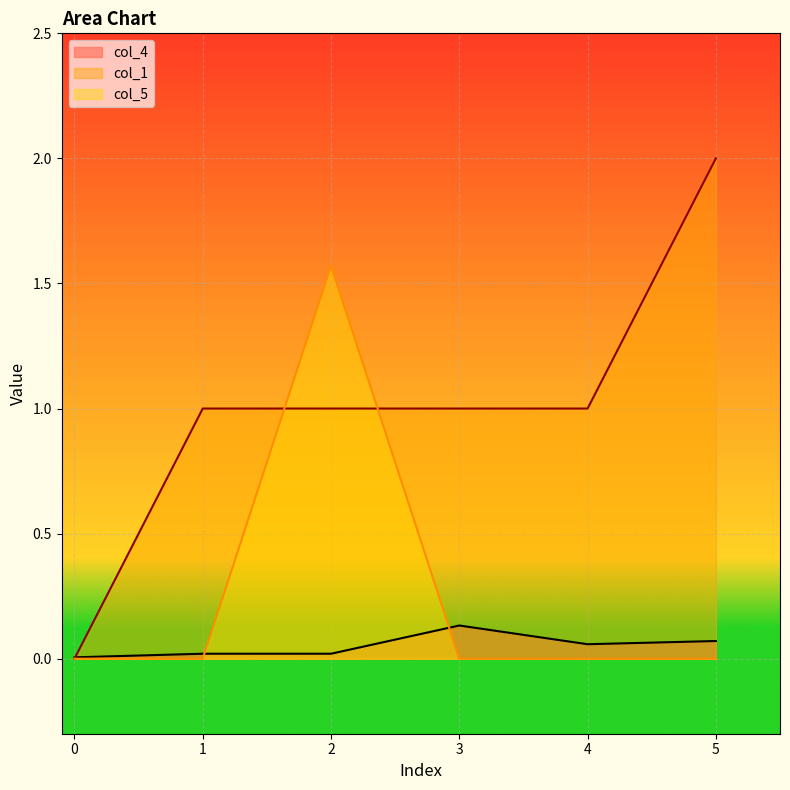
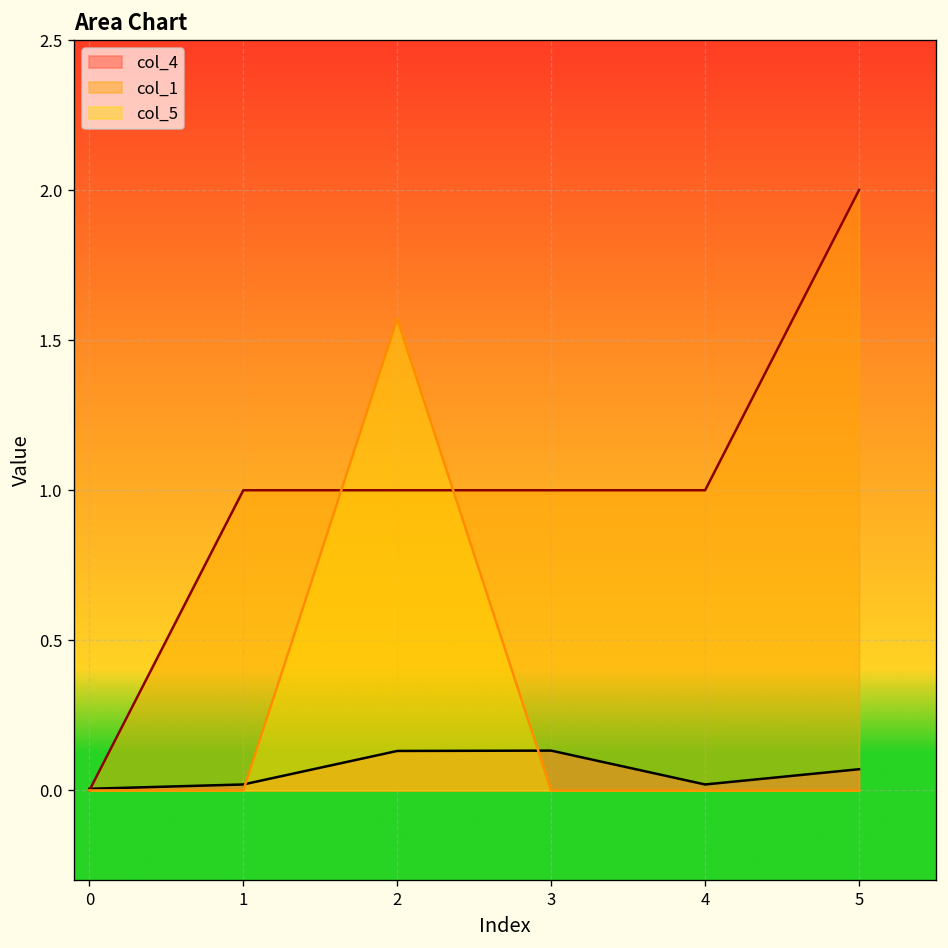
  {
    "col_4": {
      "1": 0.02,
-     "2": 0.02,
+     "2": 0.13,
      "3": 0.13,
-     "4": 0.06,
+     "4": 0.02,
      "5": 0.07
    }
  }
